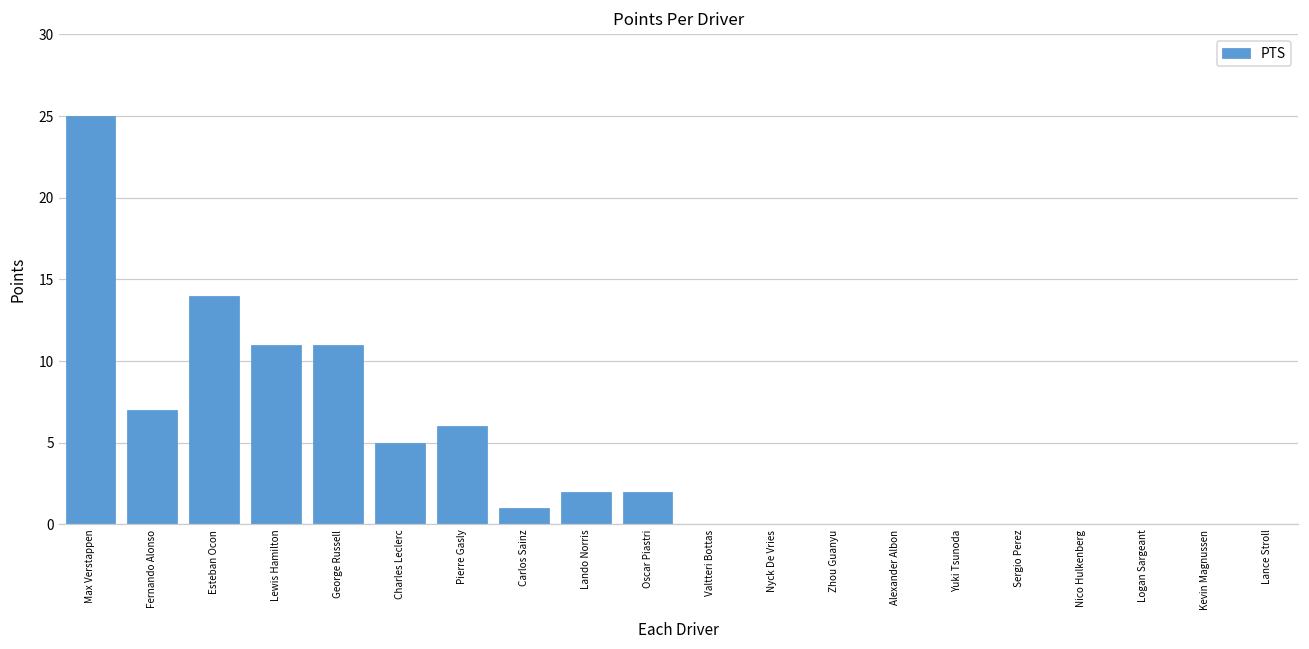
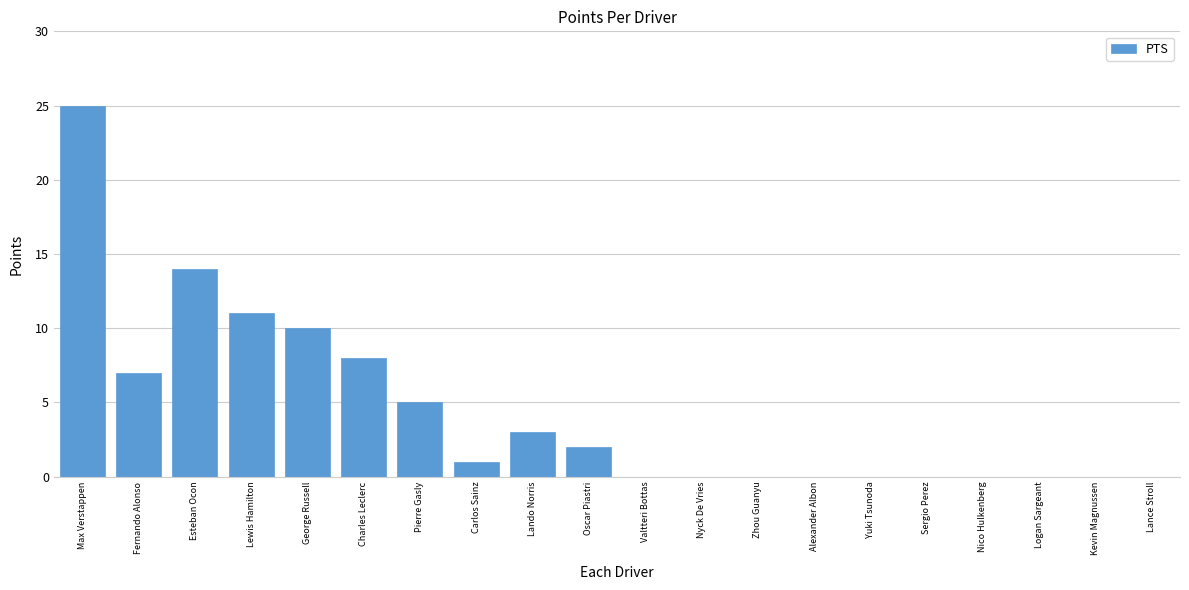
  {
    "Max Verstappen": 25,
    "Fernando Alonso": 7,
    "Esteban Ocon": 14,
    "Lewis Hamilton": 11,
-   "George Russell": 11,
-   "Charles Leclerc": 5,
-   "Pierre Gasly": 6,
+   "George Russell": 10,
+   "Charles Leclerc": 8,
+   "Pierre Gasly": 5,
    "Carlos Sainz": 1,
-   "Lando Norris": 2,
+   "Lando Norris": 3,
    "Oscar Piastri": 2,
    "Valtteri Bottas": 0,
    "Nyck De Vries": 0,
    "Zhou Guanyu": 0,
    "Alexander Albon": 0,
    "Yuki Tsunoda": 0,
    "Sergio Perez": 0,
    "Nico Hulkenberg": 0,
    "Logan Sargeant": 0,
    "Kevin Magnussen": 0,
    "Lance Stroll": 0
  }
